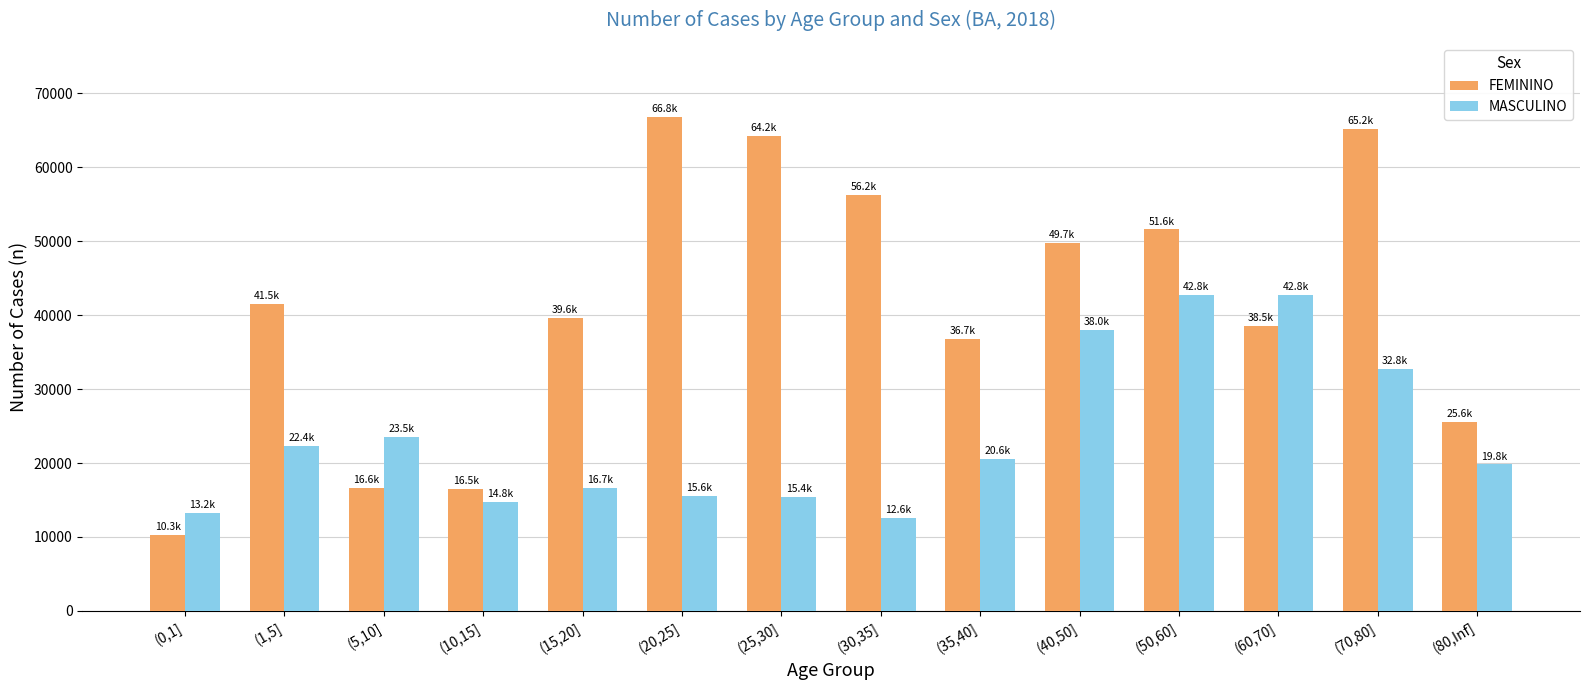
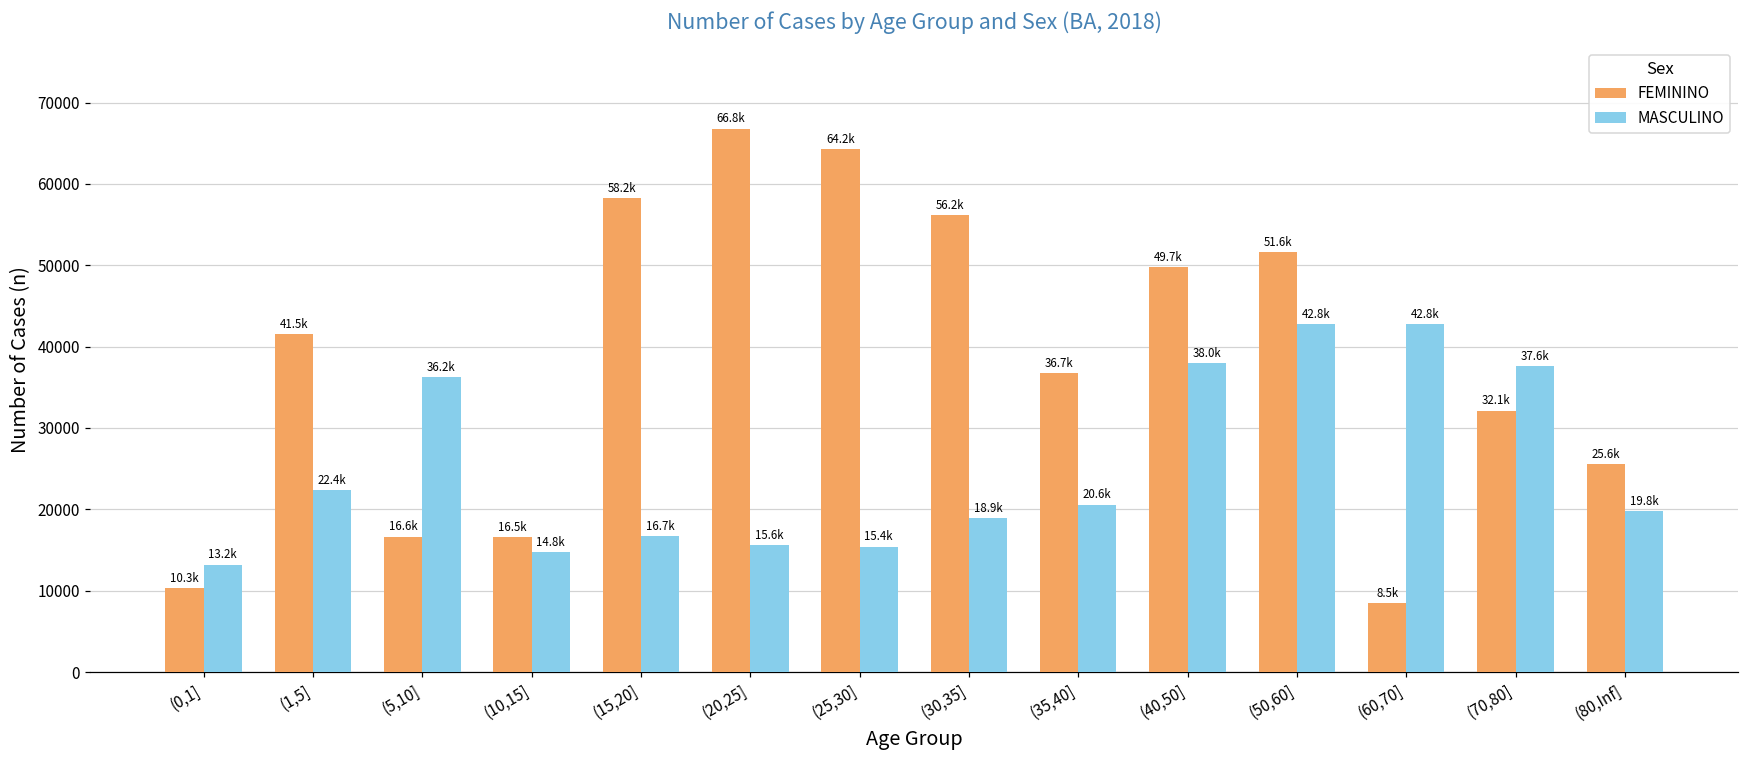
  {
    "FEMININO": {
      "(0,1]": "10.3k",
      "(1,5]": "41.5k",
      "(5,10]": "16.6k",
      "(10,15]": "16.5k",
-     "(15,20]": "39.6k",
+     "(15,20]": "58.2k",
      "(20,25]": "66.8k",
      "(25,30]": "64.2k",
      "(30,35]": "56.2k",
      "(35,40]": "36.7k",
      "(40,50]": "49.7k",
      "(50,60]": "51.6k",
-     "(60,70]": "38.5k",
-     "(70,80]": "65.2k",
+     "(60,70]": "8.5k",
+     "(70,80]": "32.1k",
      "(80,Inf]": "25.6k"
    },
    "MASCULINO": {
      "(0,1]": "13.2k",
      "(1,5]": "22.4k",
-     "(5,10]": "23.5k",
+     "(5,10]": "36.2k",
      "(10,15]": "14.8k",
      "(15,20]": "16.7k",
      "(20,25]": "15.6k",
      "(25,30]": "15.4k",
-     "(30,35]": "12.6k",
+     "(30,35]": "18.9k",
      "(35,40]": "20.6k",
      "(40,50]": "38.0k",
      "(50,60]": "42.8k",
      "(60,70]": "42.8k",
-     "(70,80]": "32.8k",
+     "(70,80]": "37.6k",
      "(80,Inf]": "19.8k"
    }
  }
